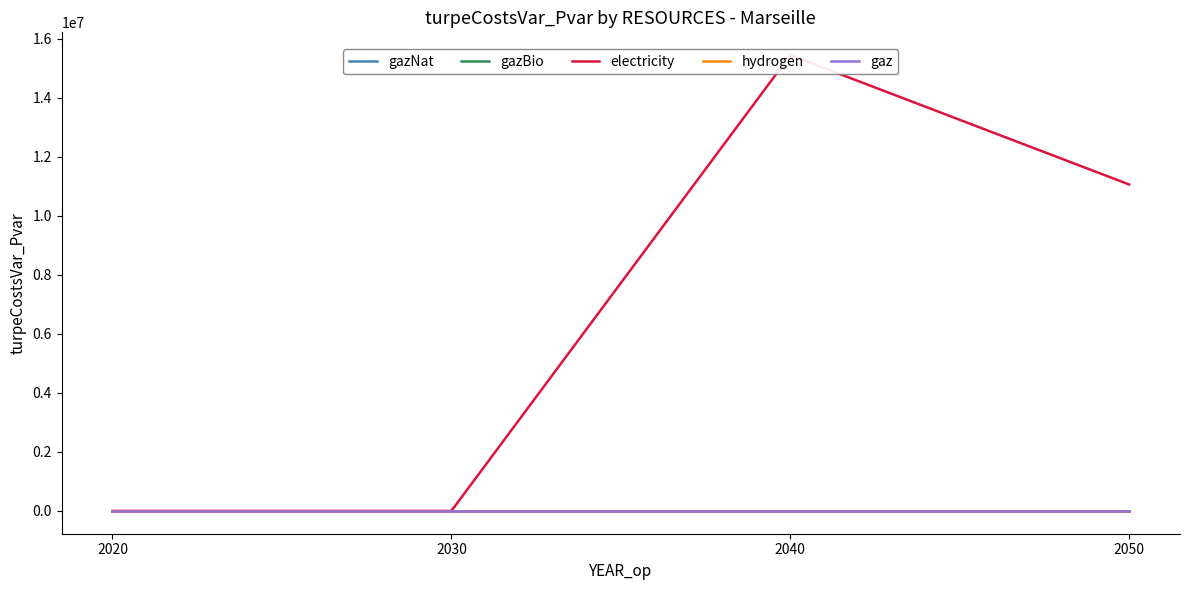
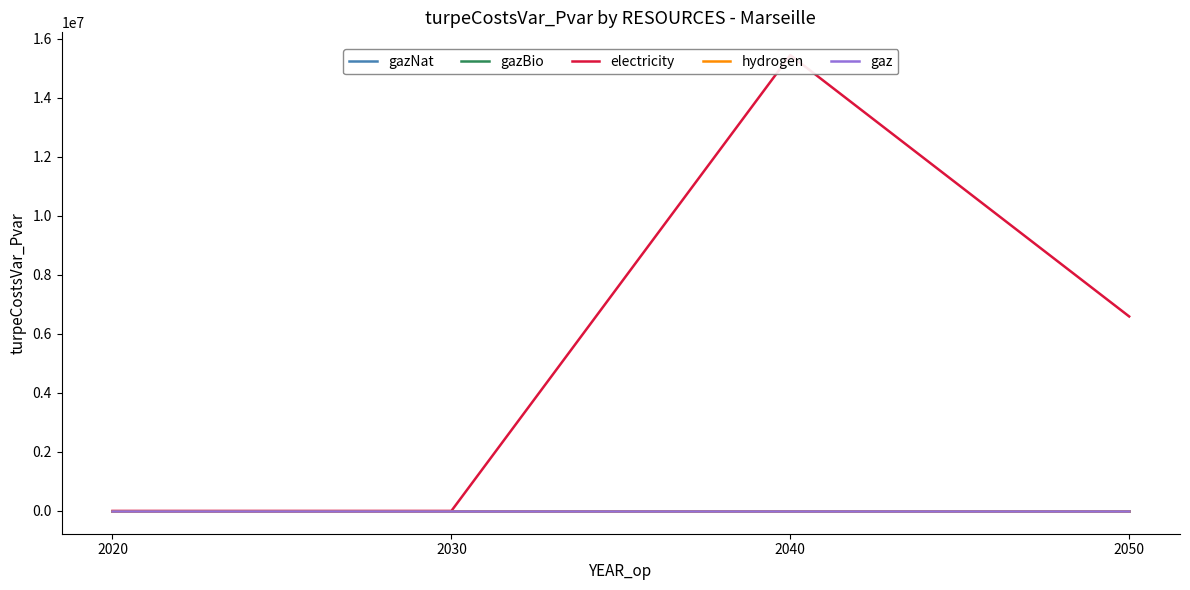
  {
    "gaz": {
      "2040": 0,
      "2050": 0
    },
    "electricity": {
-     "2050": 11100000
+     "2050": 6600000
    }
  }
